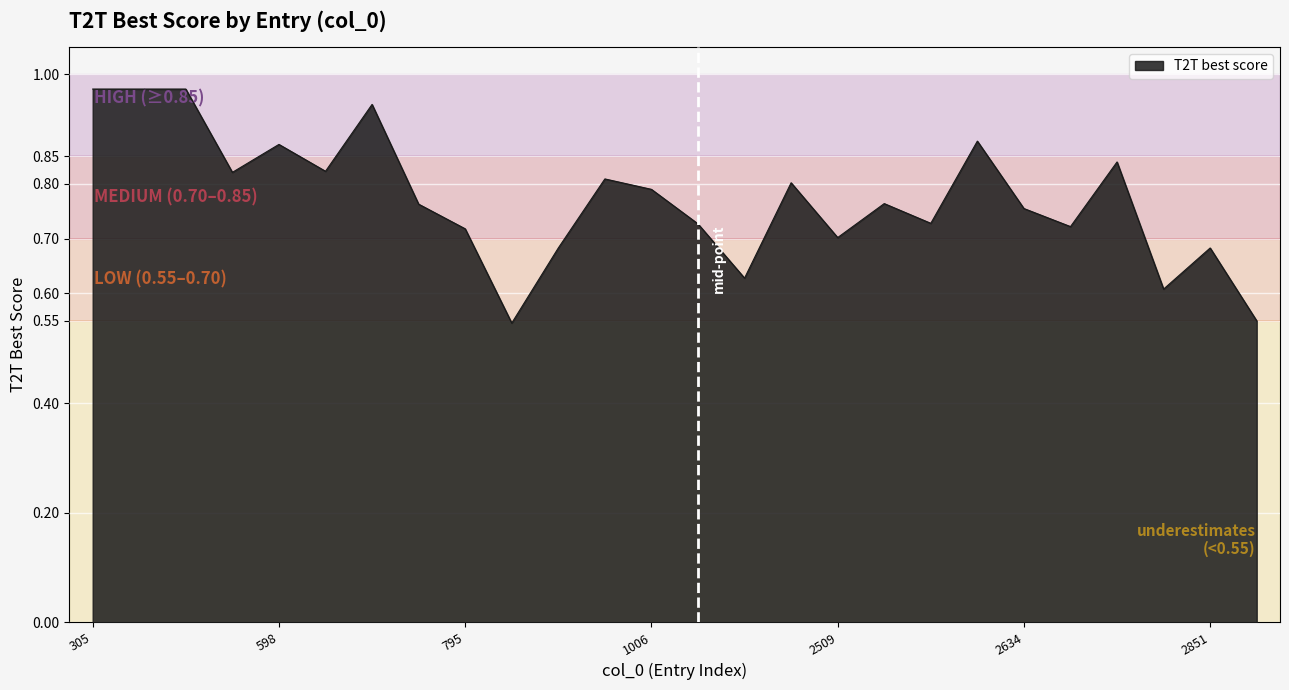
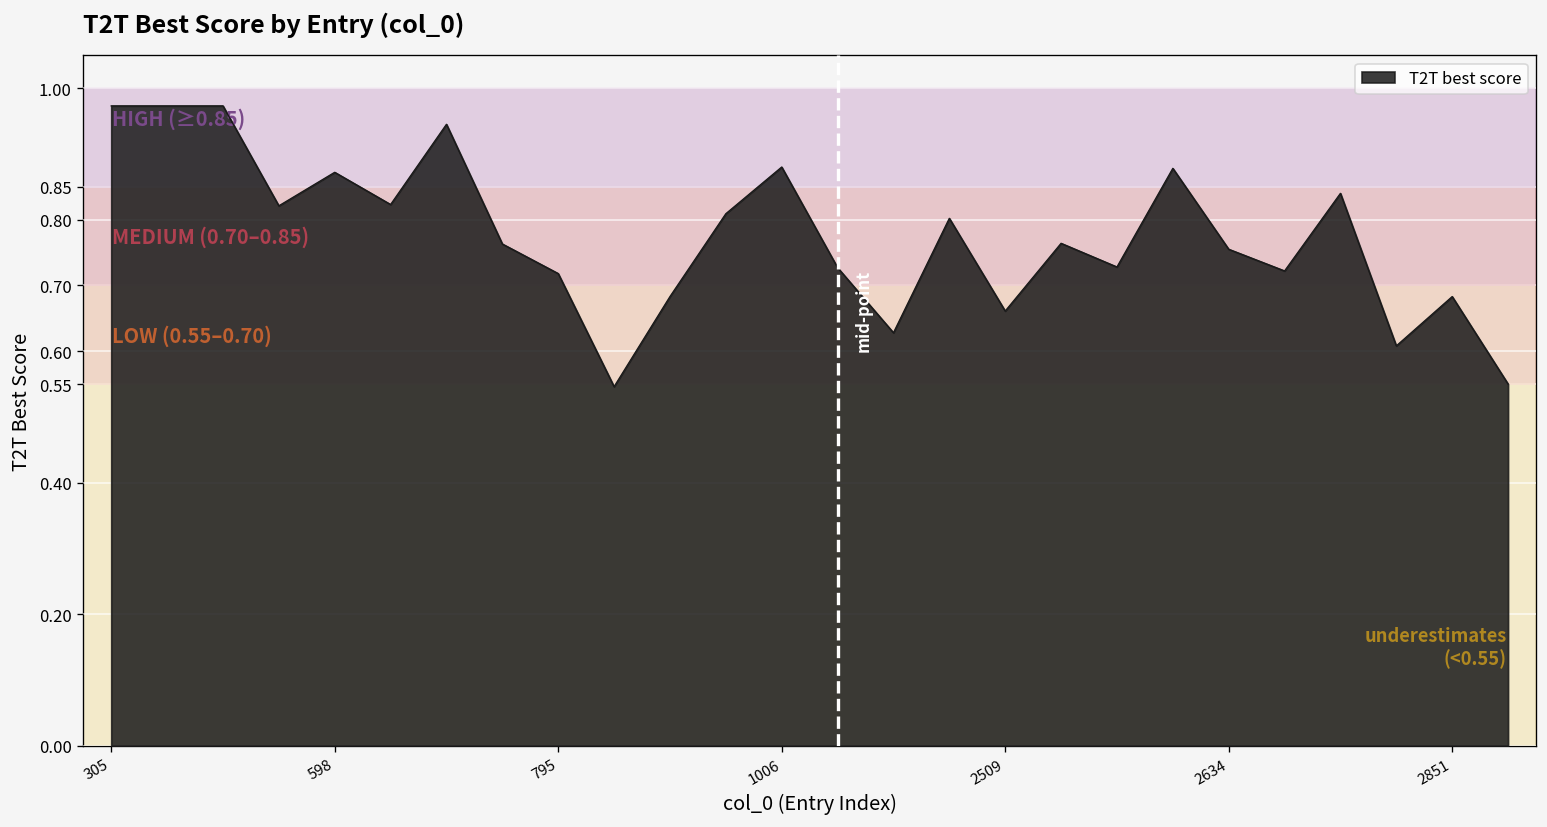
  {
    "598": 0.87,
    "795": 0.72,
-   "1006": 0.79,
-   "2509": 0.70,
+   "1006": 0.88,
+   "2509": 0.66,
    "2634": 0.76,
    "2851": 0.68
  }
